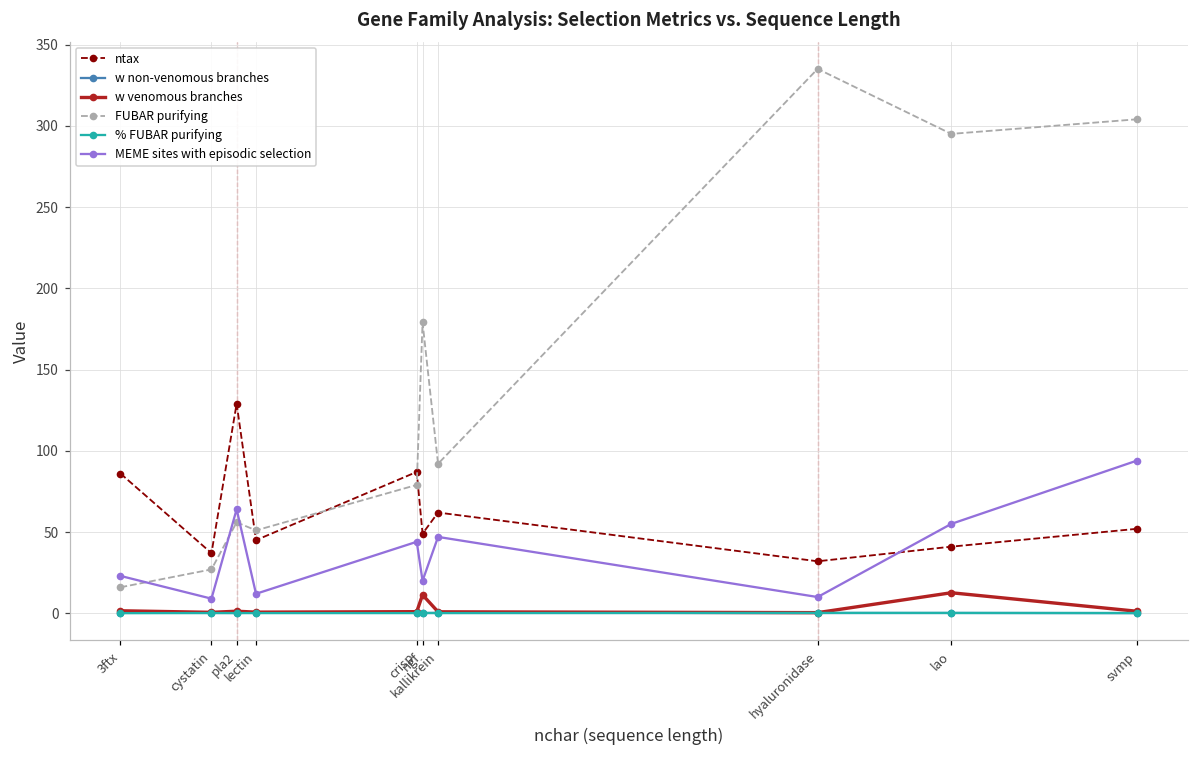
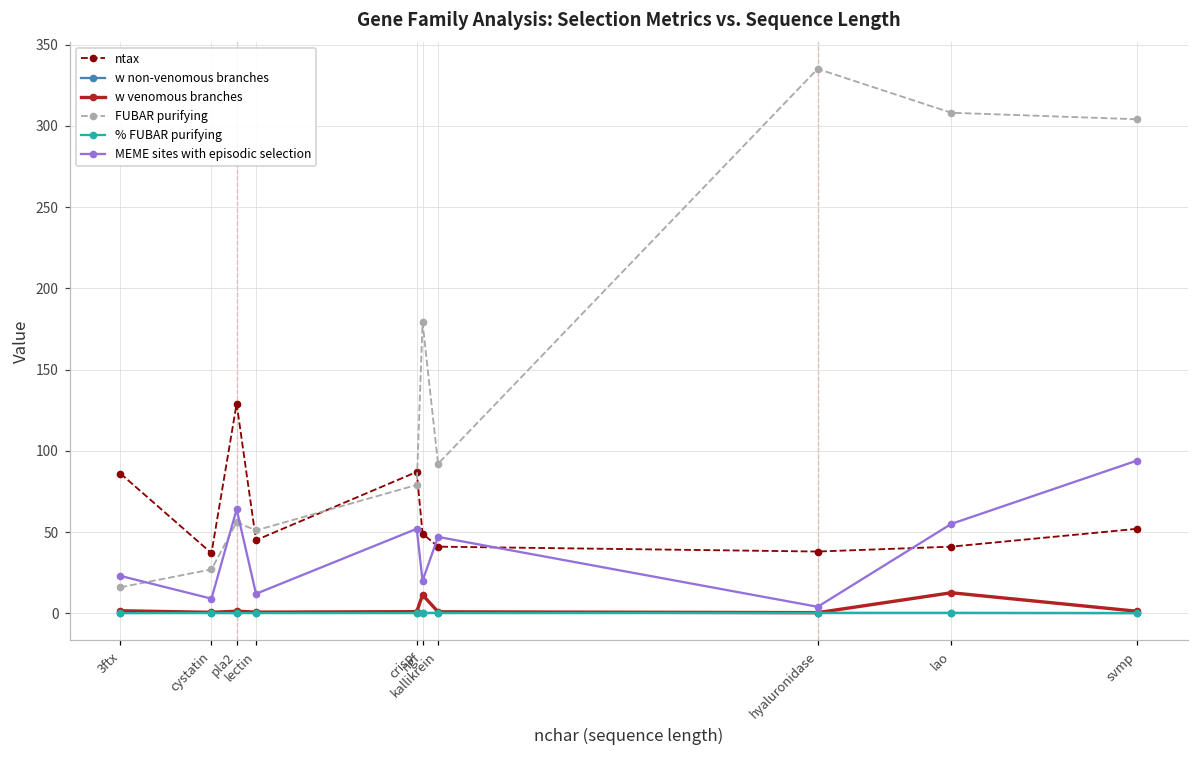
  {
    "ntax": {
      "3ftx": 86,
      "cystatin": 37,
      "pla2": 129,
      "lectin": 45,
      "crisp": 87,
      "ngf": 49,
-     "kallikrein": 62,
-     "hyaluronidase": 32,
+     "kallikrein": 41,
+     "hyaluronidase": 38,
      "lao": 41,
      "svmp": 52
    },
    "% FUBAR purifying": {
      "ngf": 0,
      "lao": 0
    },
    "w venomous branches": {
      "ngf": 11,
      "lao": 13
    },
    "FUBAR purifying": {
      "3ftx": 16,
      "cystatin": 27,
      "pla2": 56,
      "lectin": 51,
      "crisp": 79,
      "ngf": 179,
      "kallikrein": 92,
      "hyaluronidase": 335,
-     "lao": 295,
+     "lao": 308,
      "svmp": 304
    },
    "MEME sites with episodic selection": {
      "3ftx": 23,
      "cystatin": 9,
      "pla2": 64,
      "lectin": 12,
-     "crisp": 44,
+     "crisp": 52,
      "ngf": 20,
      "kallikrein": 47,
-     "hyaluronidase": 10,
+     "hyaluronidase": 4,
      "lao": 55,
      "svmp": 94
    }
  }
